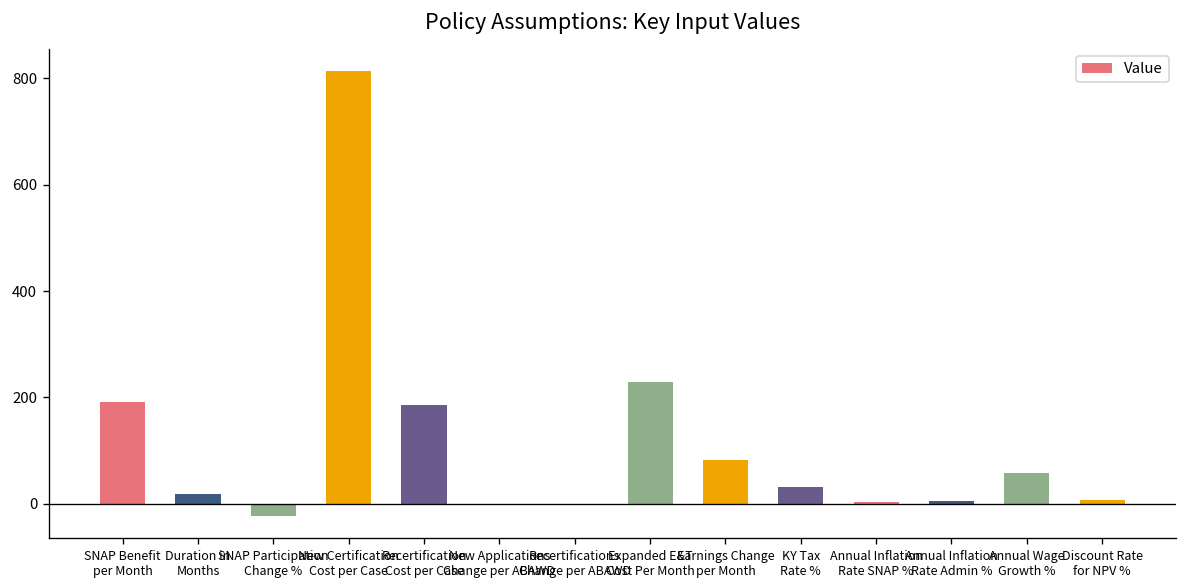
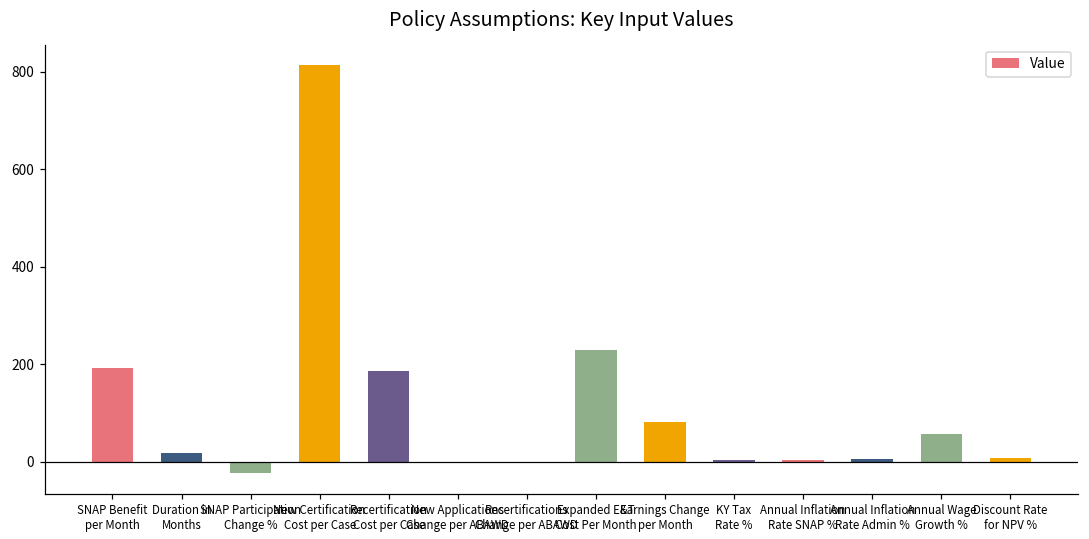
  {
    "SNAP Benefit per Month": 190,
-   "KY Tax Rate %": 30,
+   "KY Tax Rate %": 0,
    "Annual Wage Growth %": 60,
    "Discount Rate for NPV %": 10
  }
